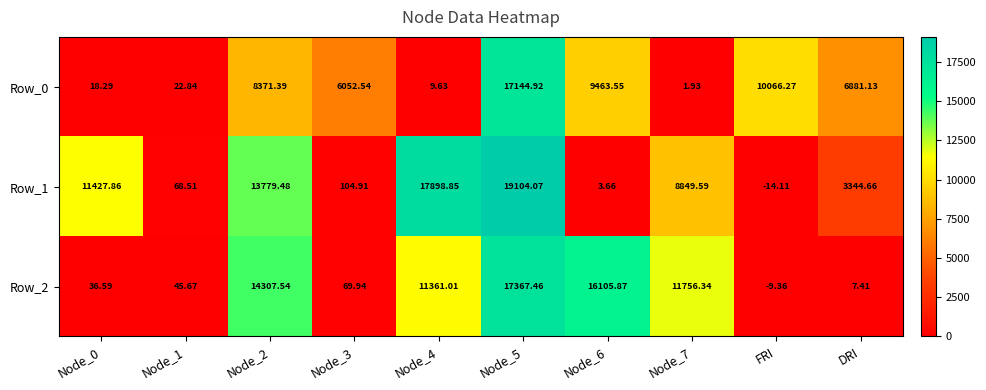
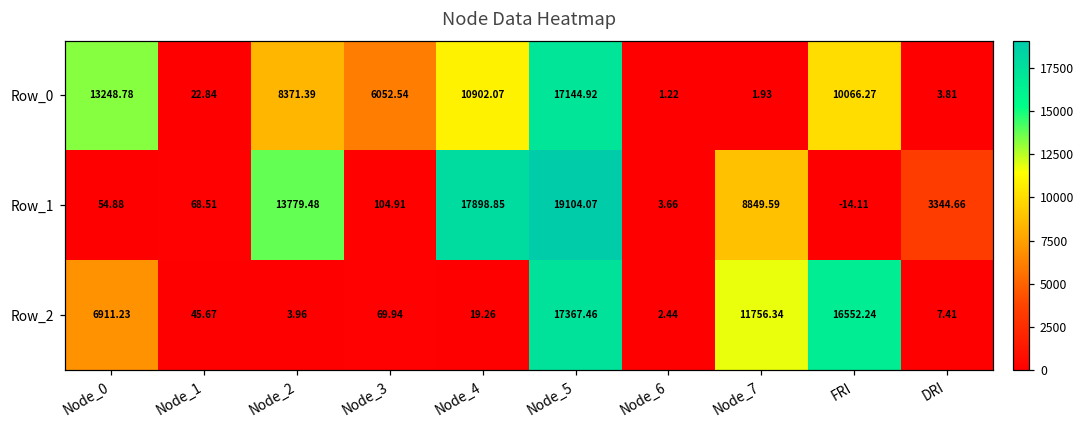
  {
    "Row_0": {
-     "Node_0": 18.29,
+     "Node_0": 13248.78,
      "Node_1": 22.84,
      "Node_2": 8371.39,
      "Node_3": 6052.54,
-     "Node_4": 9.63,
+     "Node_4": 10902.07,
      "Node_5": 17144.92,
-     "Node_6": 9463.55,
+     "Node_6": 1.22,
      "Node_7": 1.93,
      "FRI": 10066.27,
-     "DRI": 6881.13
+     "DRI": 3.81
    },
    "Row_1": {
-     "Node_0": 11427.86,
+     "Node_0": 54.88,
      "Node_1": 68.51,
      "Node_2": 13779.48,
      "Node_3": 104.91,
      "Node_4": 17898.85,
      "Node_5": 19104.07,
      "Node_6": 3.66,
      "Node_7": 8849.59,
      "FRI": -14.11,
      "DRI": 3344.66
    },
    "Row_2": {
-     "Node_0": 36.59,
+     "Node_0": 6911.23,
      "Node_1": 45.67,
-     "Node_2": 14307.54,
+     "Node_2": 3.96,
      "Node_3": 69.94,
-     "Node_4": 11361.01,
+     "Node_4": 19.26,
      "Node_5": 17367.46,
-     "Node_6": 16105.87,
+     "Node_6": 2.44,
      "Node_7": 11756.34,
-     "FRI": -9.36,
+     "FRI": 16552.24,
      "DRI": 7.41
    }
  }
